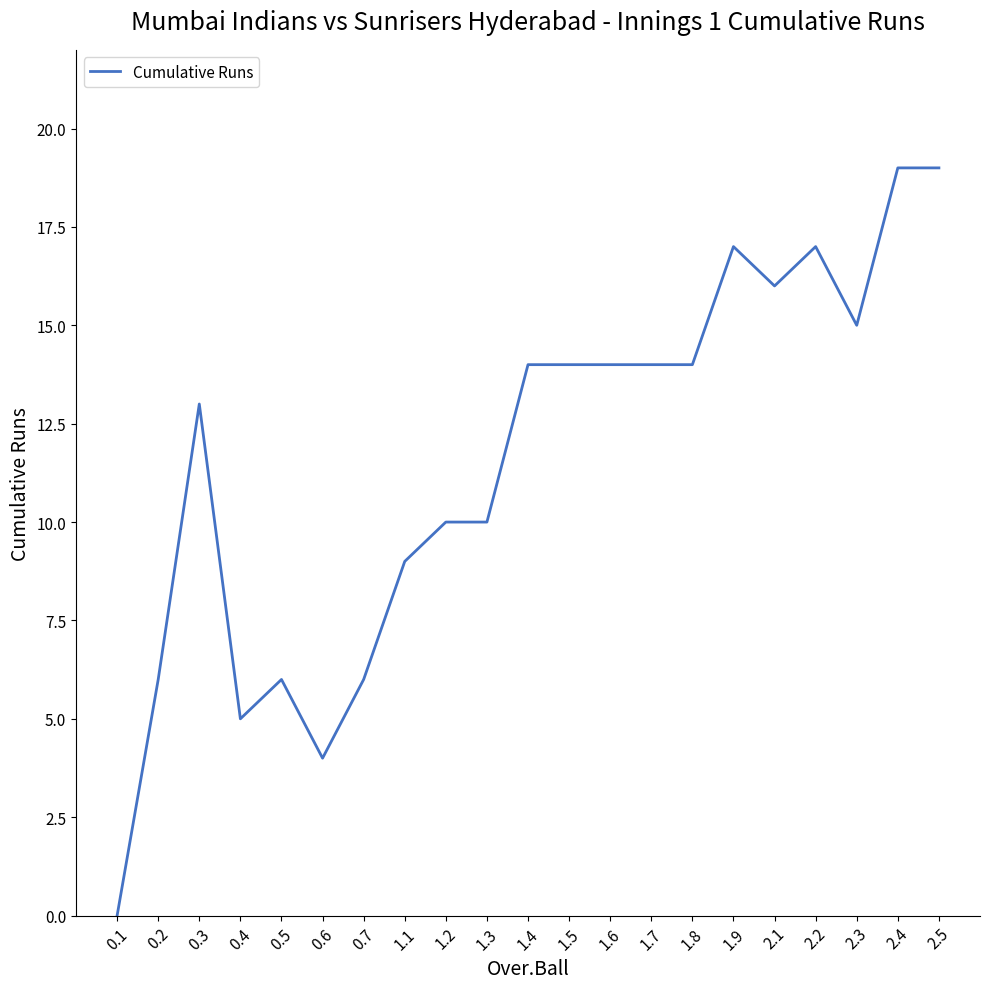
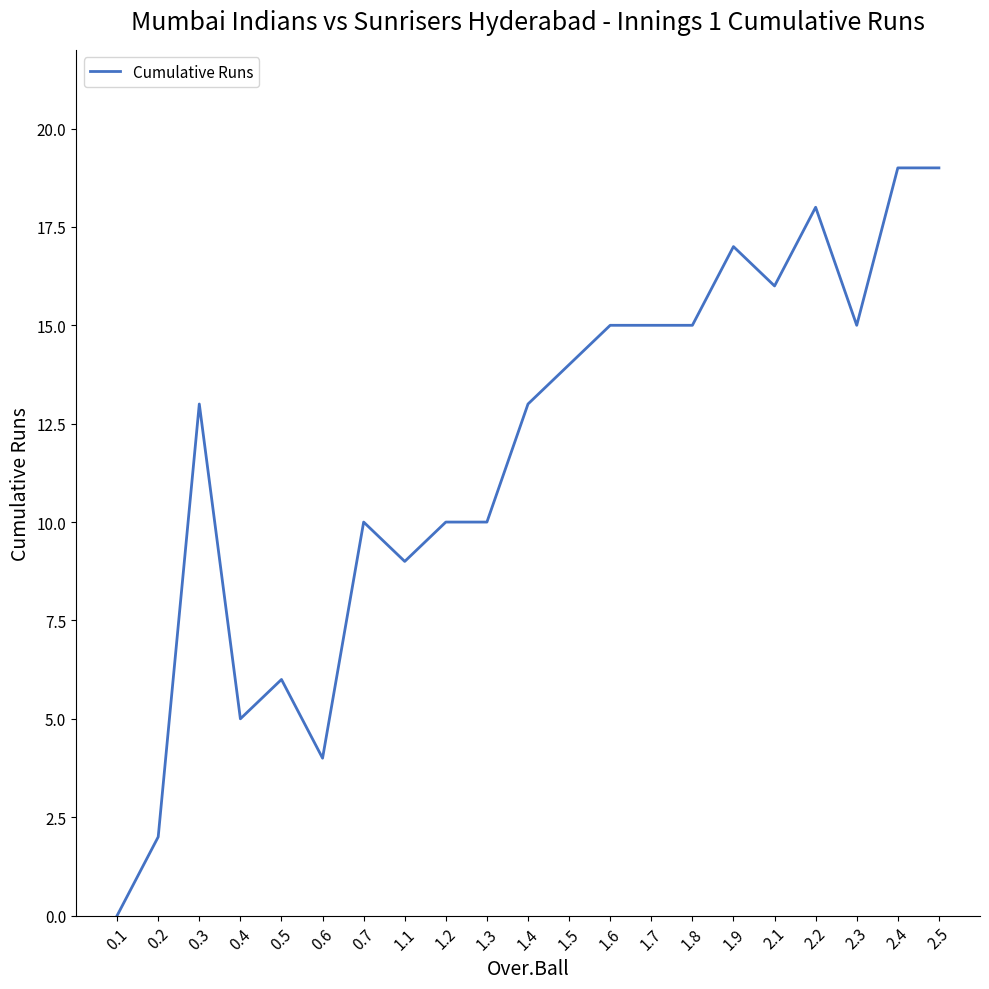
  {
    "0.1": 0,
-   "0.2": 6,
+   "0.2": 2,
    "0.3": 13,
    "0.4": 5,
    "0.5": 6,
    "0.6": 4,
-   "0.7": 6,
+   "0.7": 10,
    "1.1": 9,
    "1.2": 10,
    "1.3": 10,
-   "1.4": 14,
+   "1.4": 13,
    "1.5": 14,
-   "1.6": 14,
-   "1.7": 14,
-   "1.8": 14,
+   "1.6": 15,
+   "1.7": 15,
+   "1.8": 15,
    "1.9": 17,
    "2.1": 16,
-   "2.2": 17,
+   "2.2": 18,
    "2.3": 15,
    "2.4": 19,
    "2.5": 19
  }
